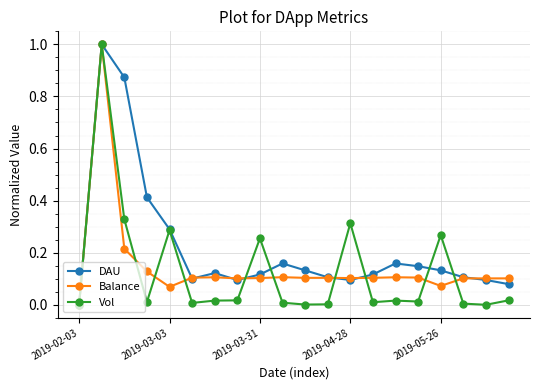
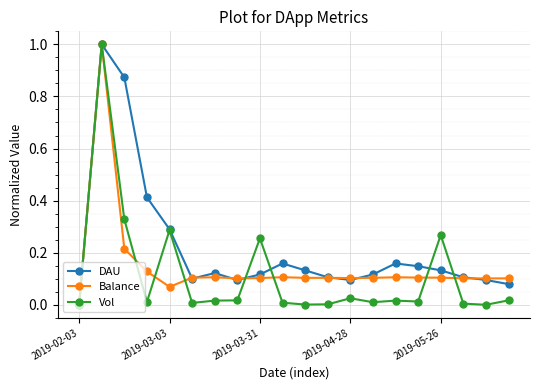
  {
    "DAU": {
      "2019-03-31": 0.12,
      "2019-05-26": 0.13
    },
    "Balance": {
      "2019-03-03": 0.07,
      "2019-03-31": 0.10,
-     "2019-05-26": 0.07
+     "2019-05-26": 0.10
    },
    "Vol": {
      "2019-03-31": 0.26,
-     "2019-04-28": 0.31,
+     "2019-04-28": 0.03,
      "2019-05-26": 0.27
    }
  }
